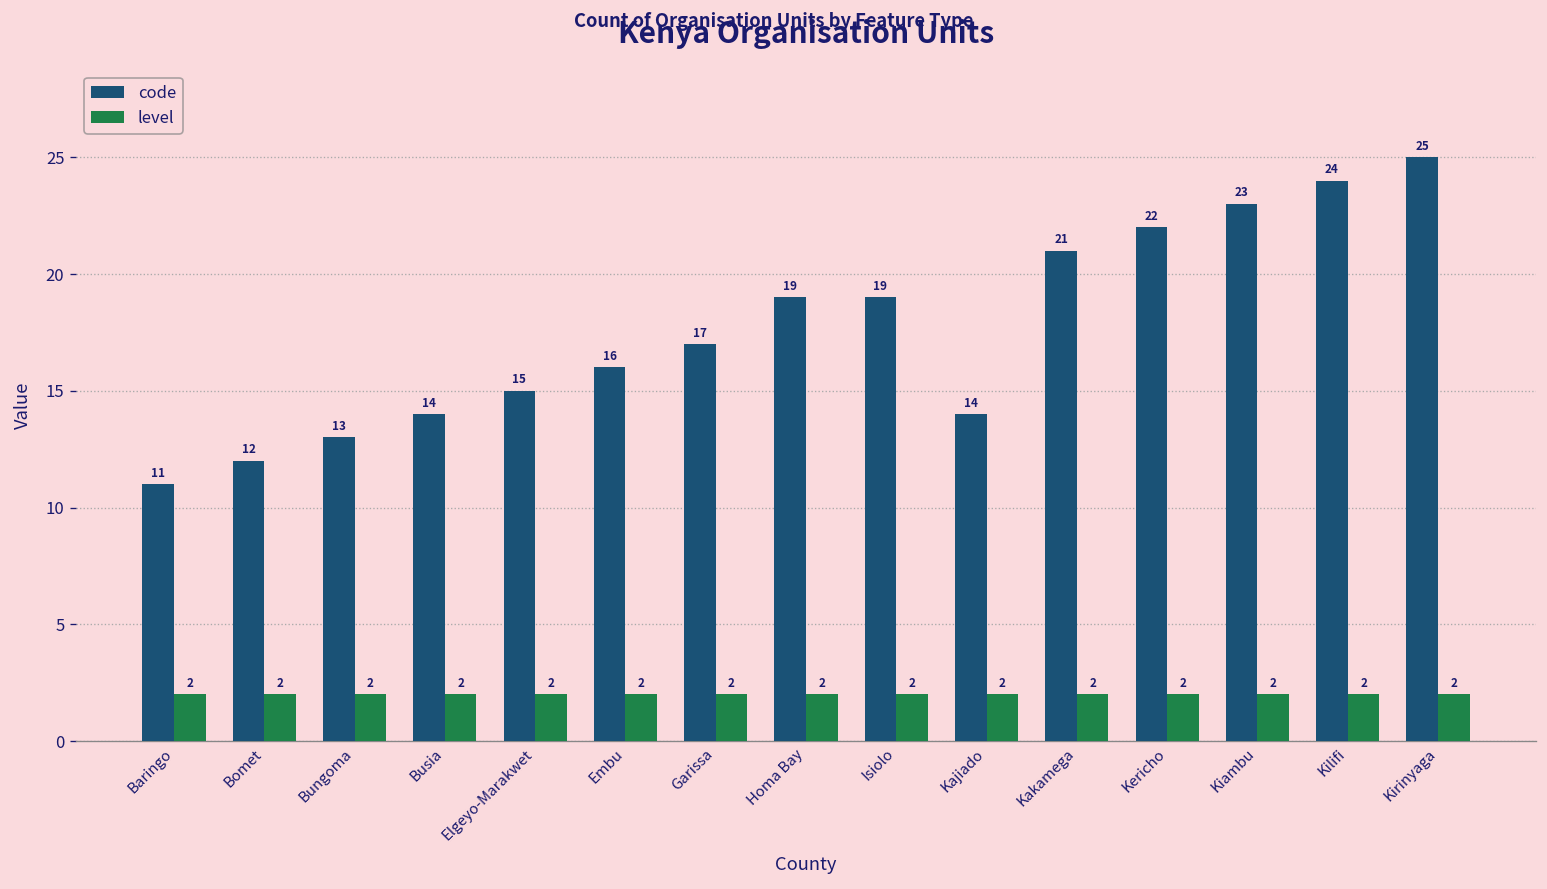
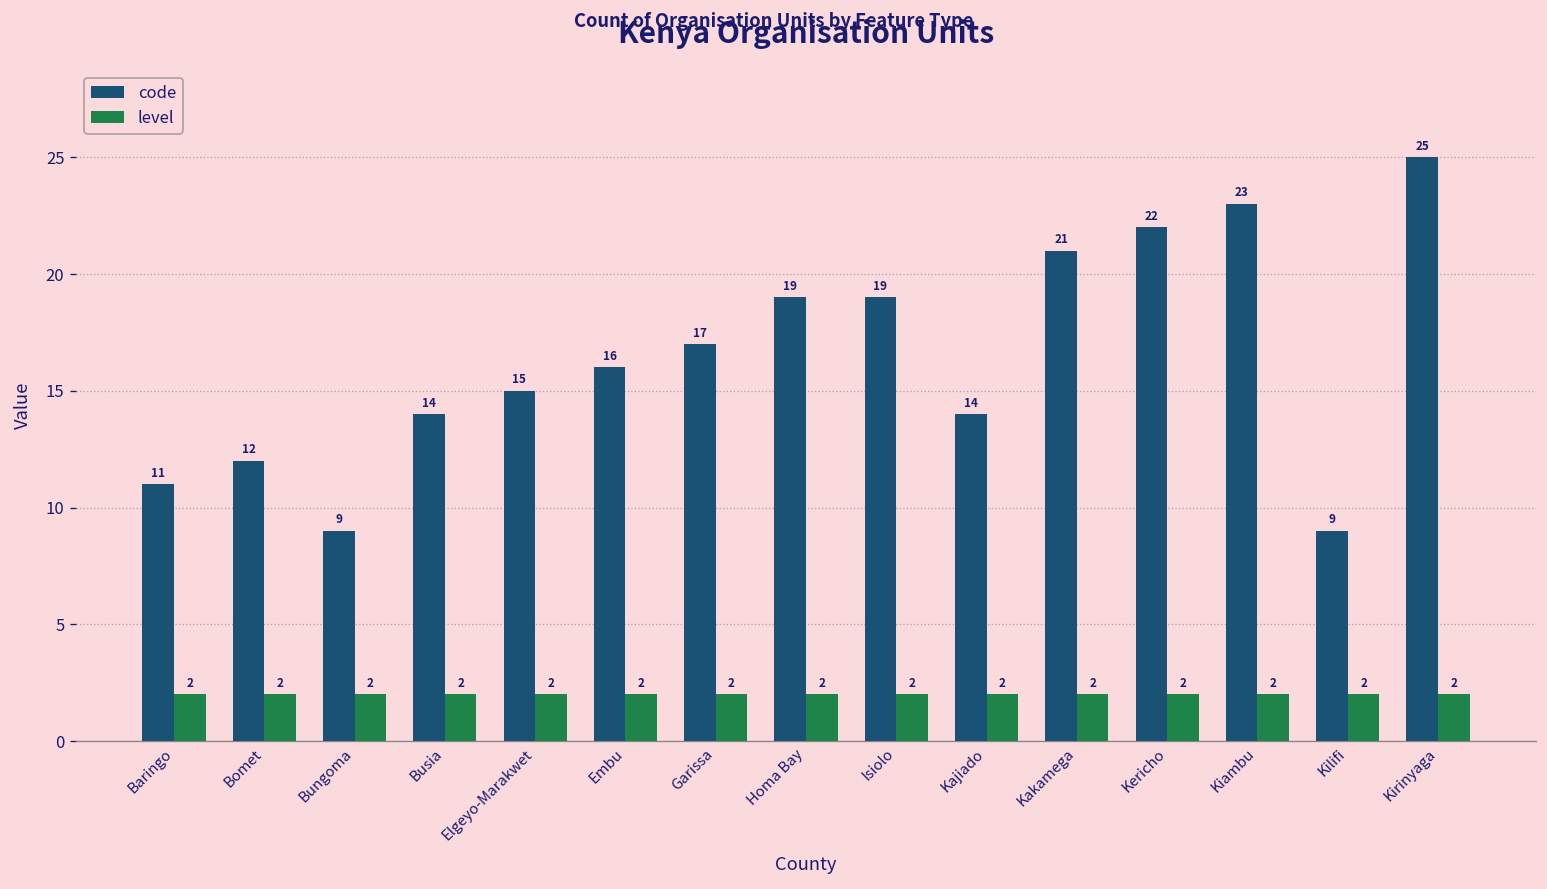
  {
    "code": {
      "Baringo": 11,
      "Bomet": 12,
-     "Bungoma": 13,
+     "Bungoma": 9,
      "Busia": 14,
      "Elgeyo-Marakwet": 15,
      "Embu": 16,
      "Garissa": 17,
      "Homa Bay": 19,
      "Isiolo": 19,
      "Kajiado": 14,
      "Kakamega": 21,
      "Kericho": 22,
      "Kiambu": 23,
-     "Kilifi": 24,
+     "Kilifi": 9,
      "Kirinyaga": 25
    },
    "level": {
      "Baringo": 2,
      "Bomet": 2,
      "Bungoma": 2,
      "Busia": 2,
      "Elgeyo-Marakwet": 2,
      "Embu": 2,
      "Garissa": 2,
      "Homa Bay": 2,
      "Isiolo": 2,
      "Kajiado": 2,
      "Kakamega": 2,
      "Kericho": 2,
      "Kiambu": 2,
      "Kilifi": 2,
      "Kirinyaga": 2
    }
  }
